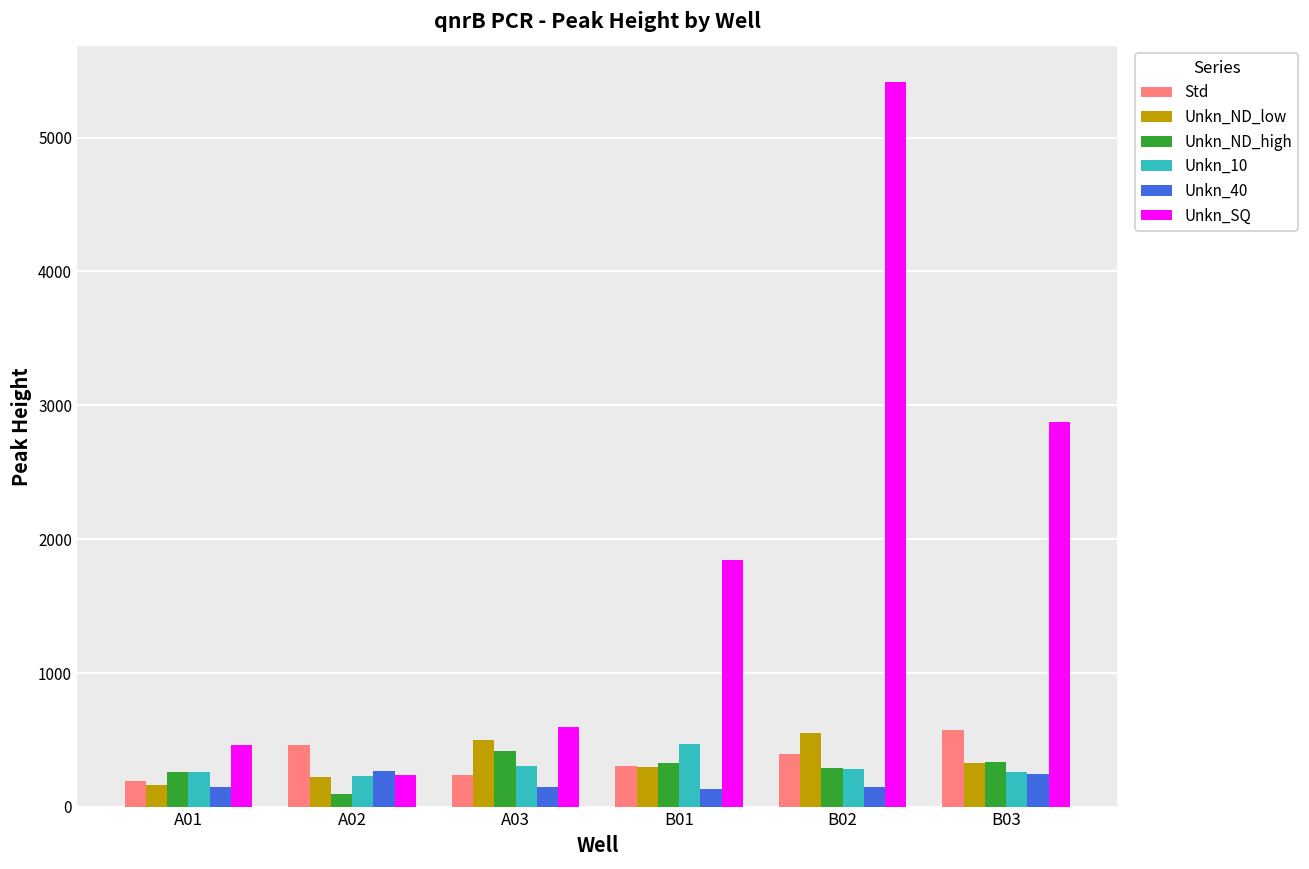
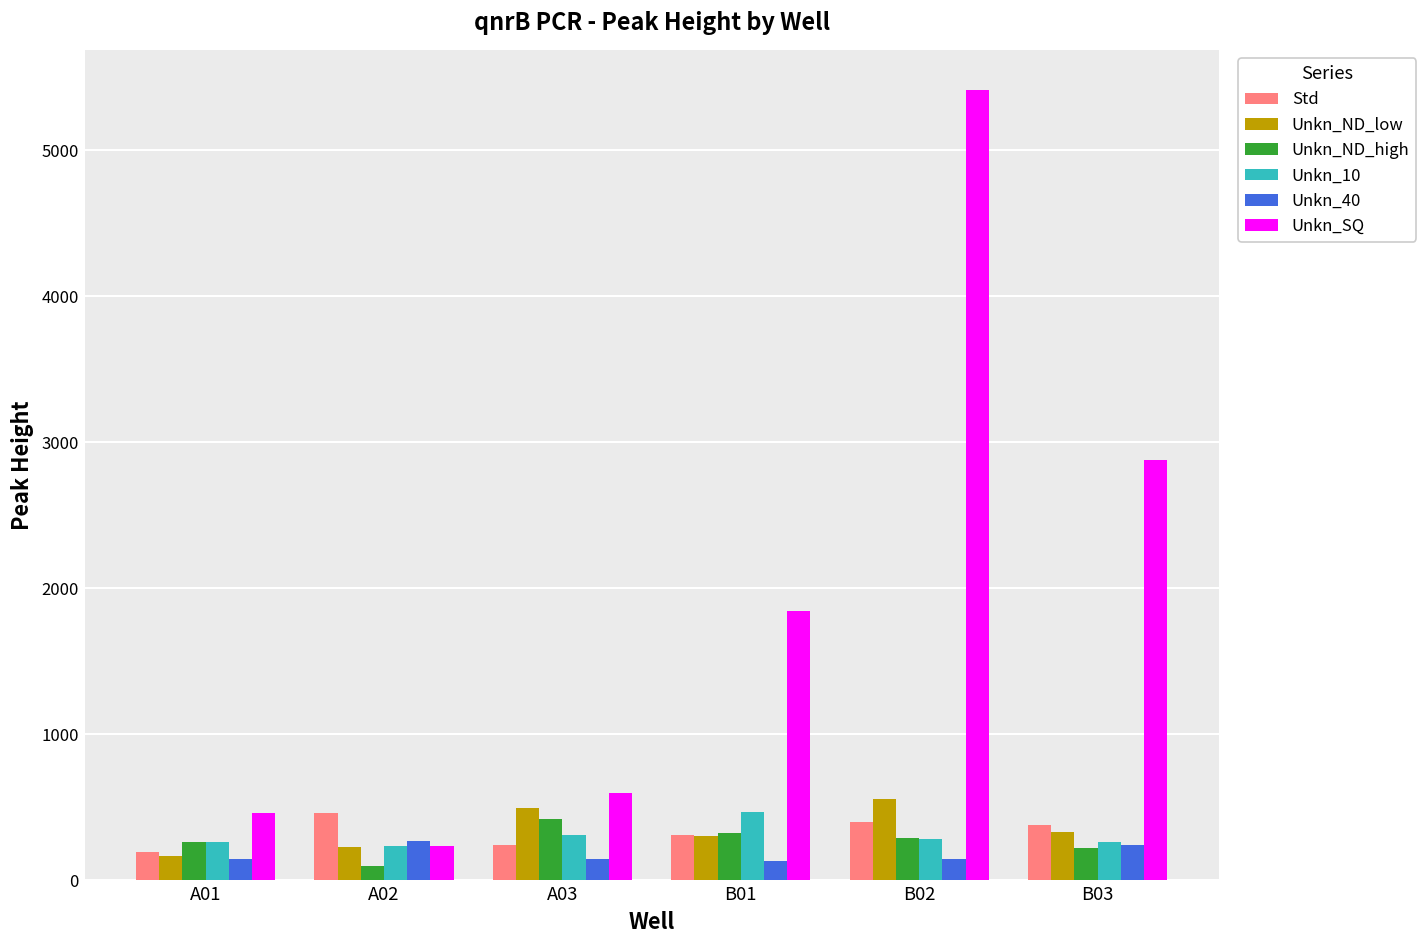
  {
    "Std": {
      "A01": 190,
      "A02": 460,
      "A03": 240,
      "B01": 310,
      "B02": 400,
-     "B03": 580
+     "B03": 380
    },
    "Unkn_ND_low": {
      "A01": 160,
      "A02": 230,
      "A03": 500,
      "B01": 300,
      "B02": 550,
      "B03": 330
    },
    "Unkn_ND_high": {
      "A01": 260,
      "A02": 100,
      "A03": 420,
      "B01": 330,
      "B02": 290,
-     "B03": 340
+     "B03": 220
    },
    "Unkn_10": {
      "A01": 260,
      "A02": 230,
      "A03": 310,
      "B01": 470,
      "B02": 290,
      "B03": 260
    },
    "Unkn_40": {
      "A01": 150,
      "A02": 270,
      "A03": 150,
      "B01": 130,
      "B02": 150,
      "B03": 240
    },
    "Unkn_SQ": {
      "A01": 460,
      "A02": 240,
      "A03": 600,
      "B01": 1850,
      "B02": 5410,
      "B03": 2880
    }
  }
